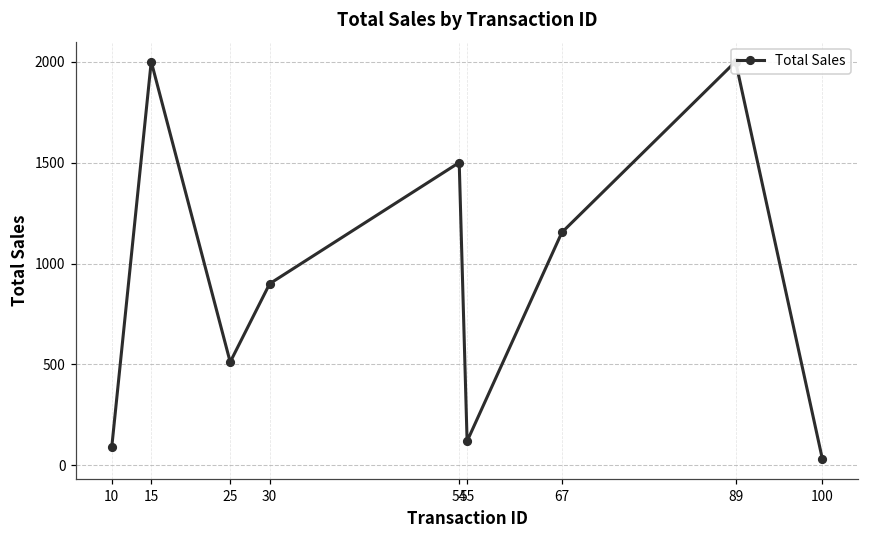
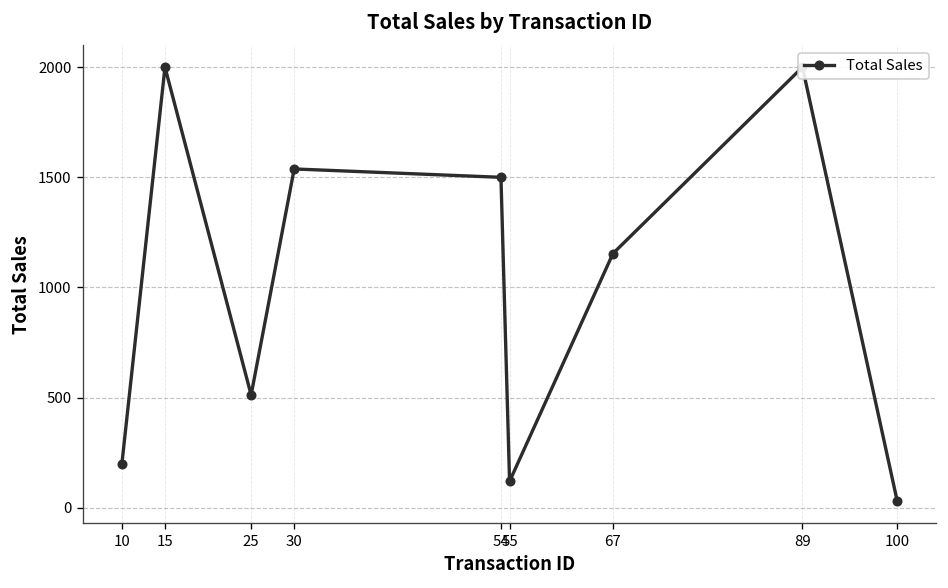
  {
-   "10": 90,
+   "10": 200,
    "15": 2000,
    "25": 510,
-   "30": 900,
+   "30": 1540,
    "67": 1150,
    "100": 30
  }
